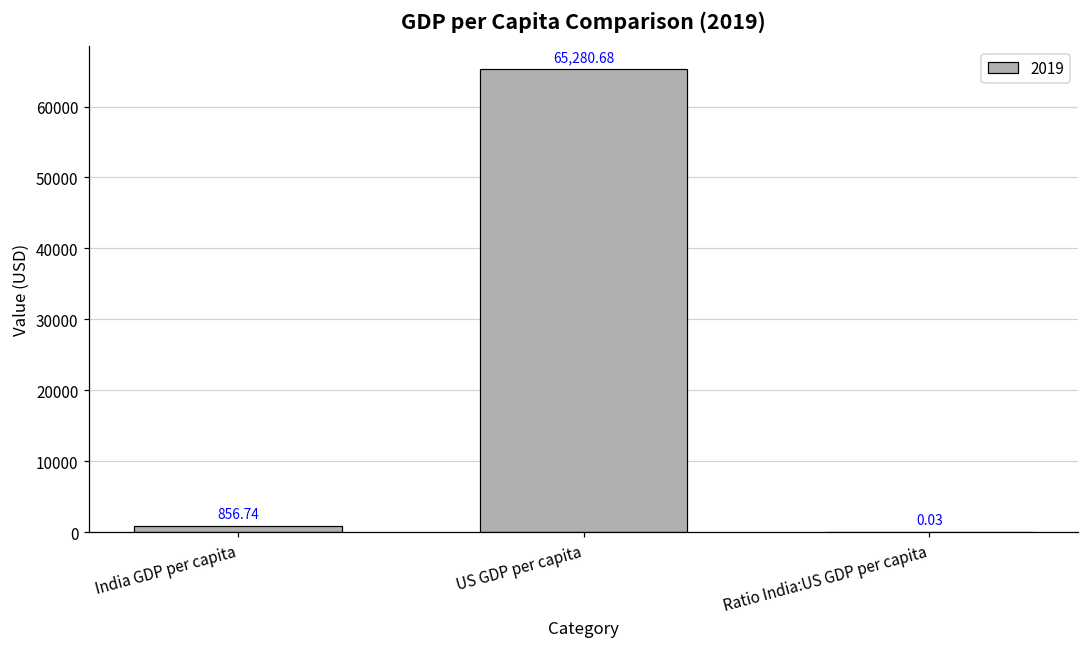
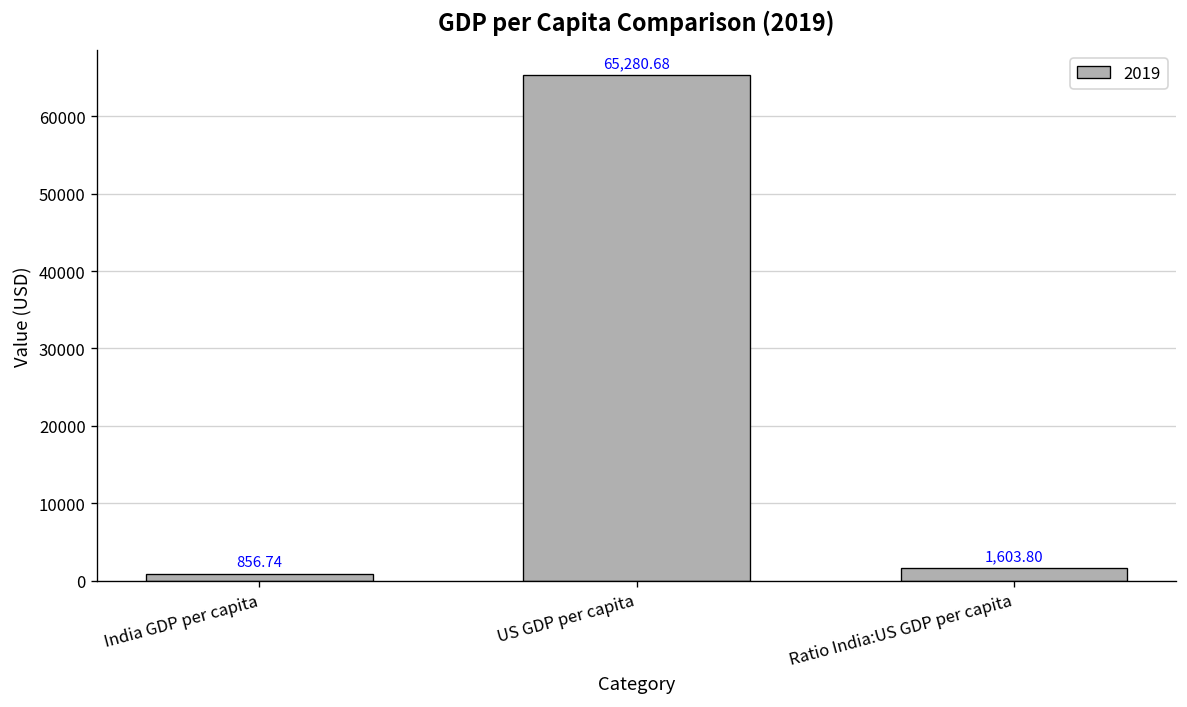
  {
    "India GDP per capita": "856.74",
    "US GDP per capita": "65,280.68",
-   "Ratio India:US GDP per capita": "0.03"
+   "Ratio India:US GDP per capita": "1,603.80"
  }
